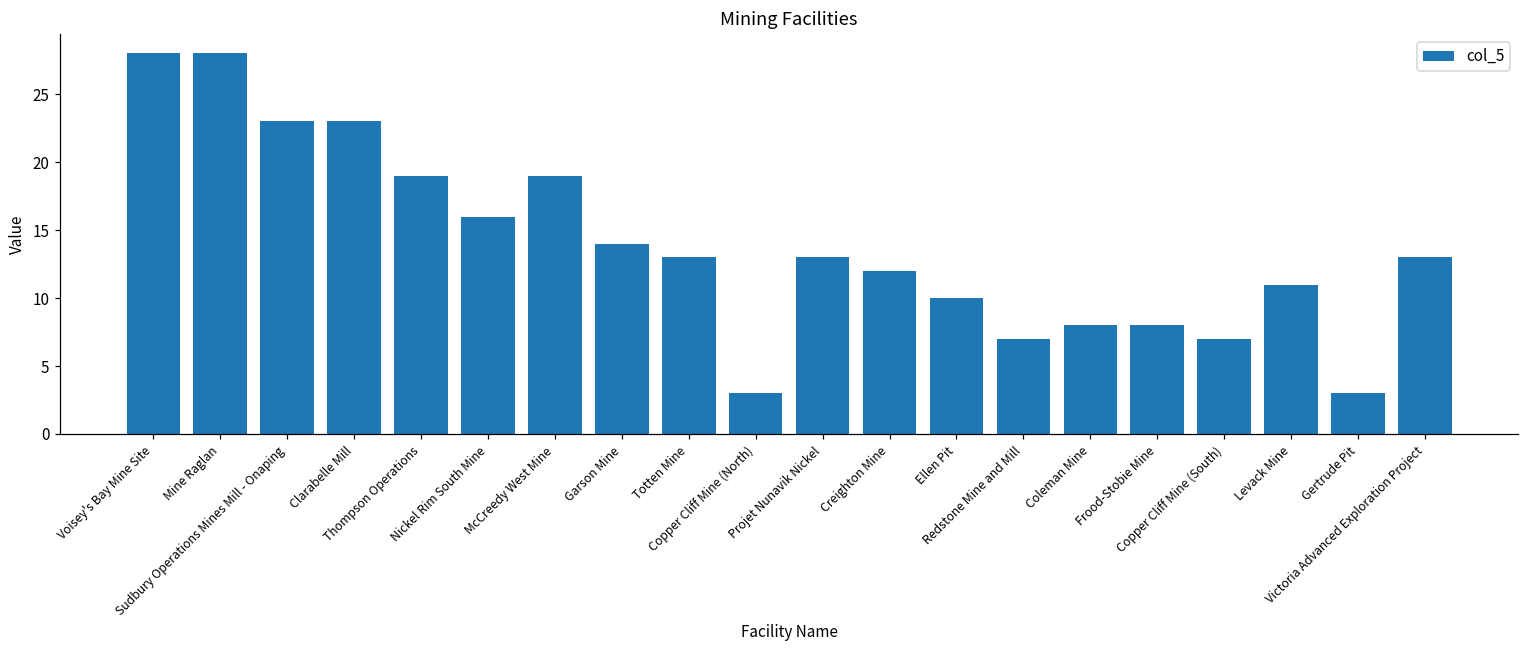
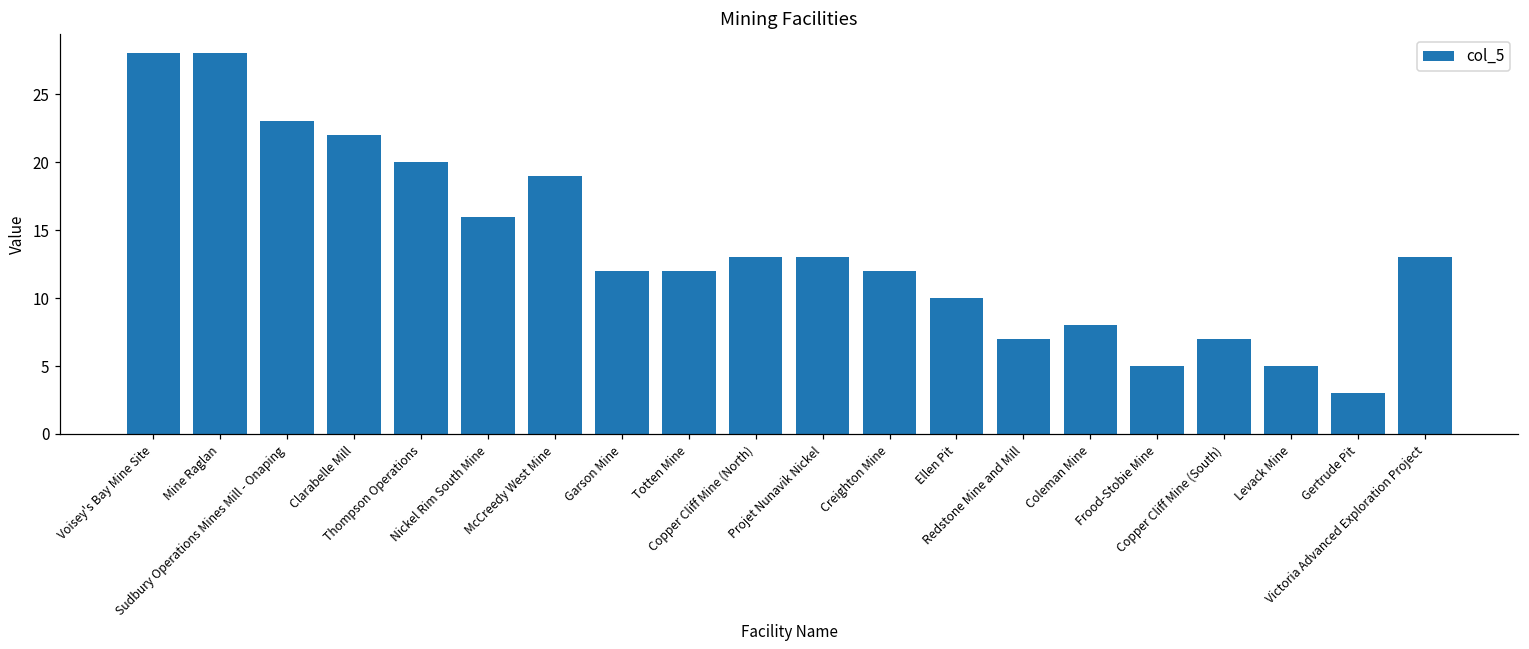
  {
    "Voisey's Bay Mine Site": 28,
    "Mine Raglan": 28,
    "Sudbury Operations Mines Mill - Onaping": 23,
-   "Clarabelle Mill": 23,
-   "Thompson Operations": 19,
+   "Clarabelle Mill": 22,
+   "Thompson Operations": 20,
    "Nickel Rim South Mine": 16,
    "McCreedy West Mine": 19,
-   "Garson Mine": 14,
-   "Totten Mine": 13,
-   "Copper Cliff Mine (North)": 3,
+   "Garson Mine": 12,
+   "Totten Mine": 12,
+   "Copper Cliff Mine (North)": 13,
    "Projet Nunavik Nickel": 13,
    "Creighton Mine": 12,
    "Ellen Pit": 10,
    "Redstone Mine and Mill": 7,
    "Coleman Mine": 8,
-   "Frood-Stobie Mine": 8,
+   "Frood-Stobie Mine": 5,
    "Copper Cliff Mine (South)": 7,
-   "Levack Mine": 11,
+   "Levack Mine": 5,
    "Gertrude Pit": 3,
    "Victoria Advanced Exploration Project": 13
  }
